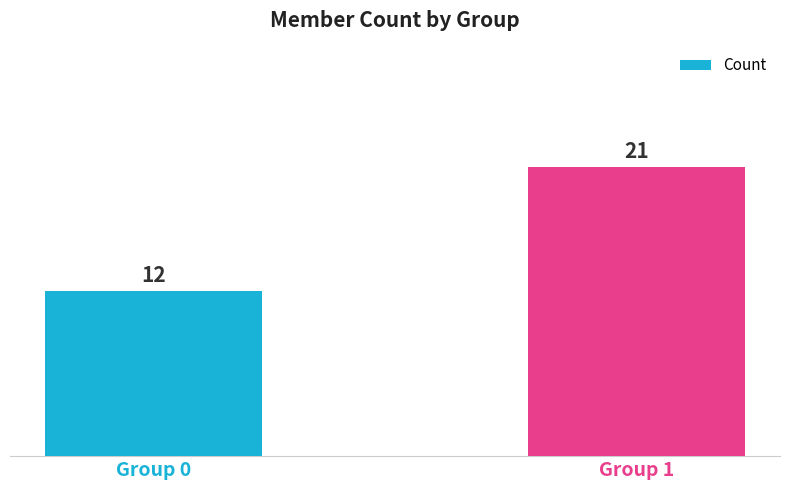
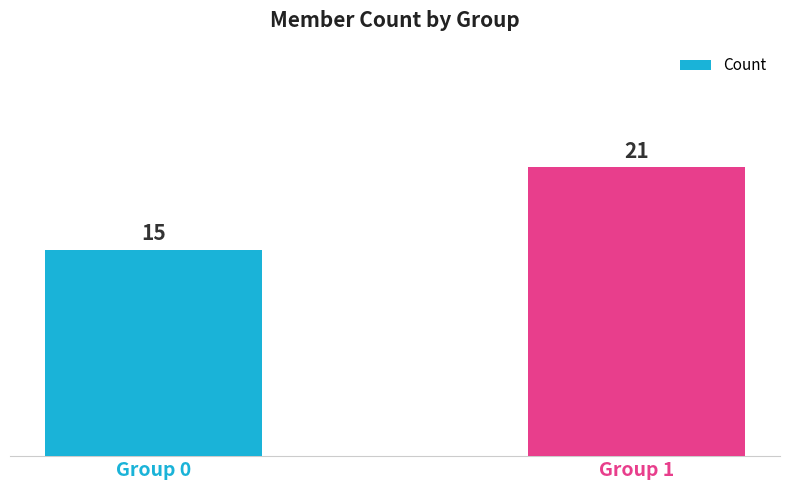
  {
-   "Group 0": 12,
+   "Group 0": 15,
    "Group 1": 21
  }
